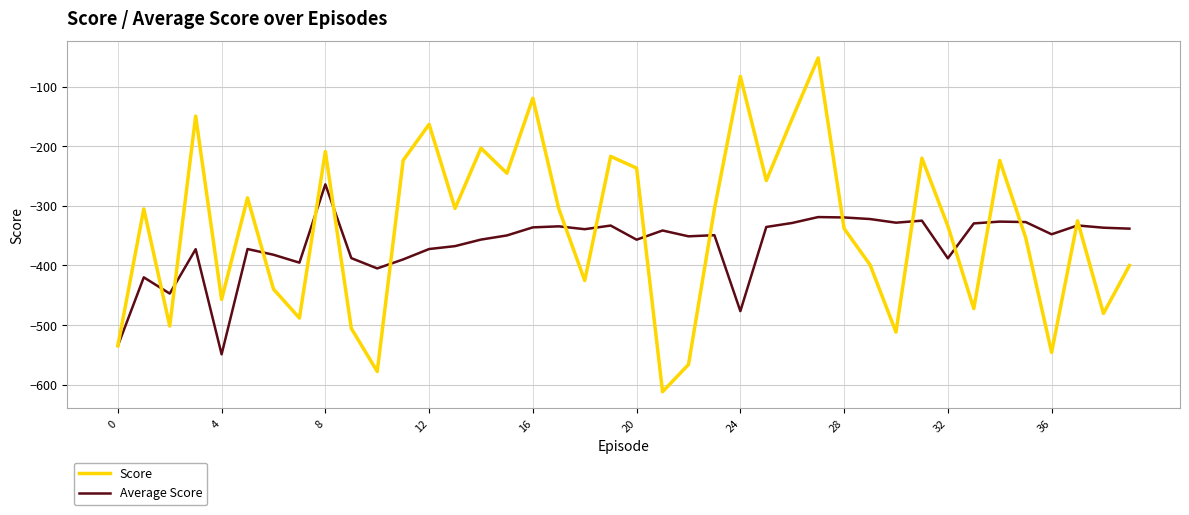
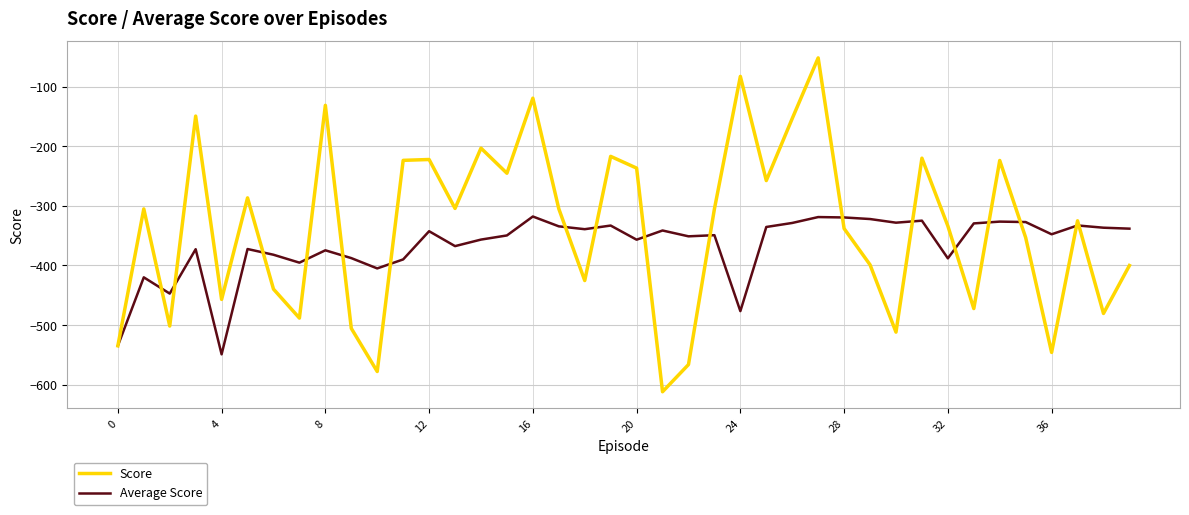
  {
    "Score": {
      "4": -460,
-     "8": -210,
-     "12": -160,
+     "8": -130,
+     "12": -220,
      "16": -120,
      "20": -240,
      "24": -80,
      "28": -340,
      "32": -330,
      "36": -550
    },
    "Average Score": {
      "4": -550,
-     "8": -260,
-     "12": -370,
-     "16": -340,
+     "8": -370,
+     "12": -340,
+     "16": -320,
      "20": -360,
      "24": -480,
      "28": -320,
      "32": -390,
      "36": -350
    }
  }
